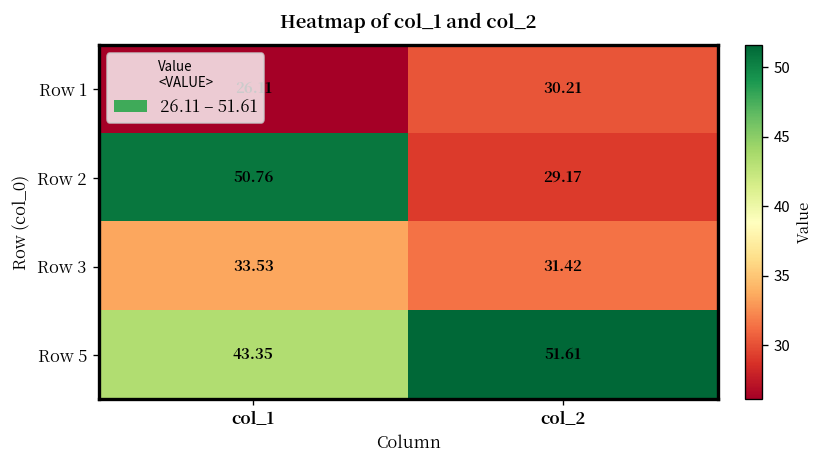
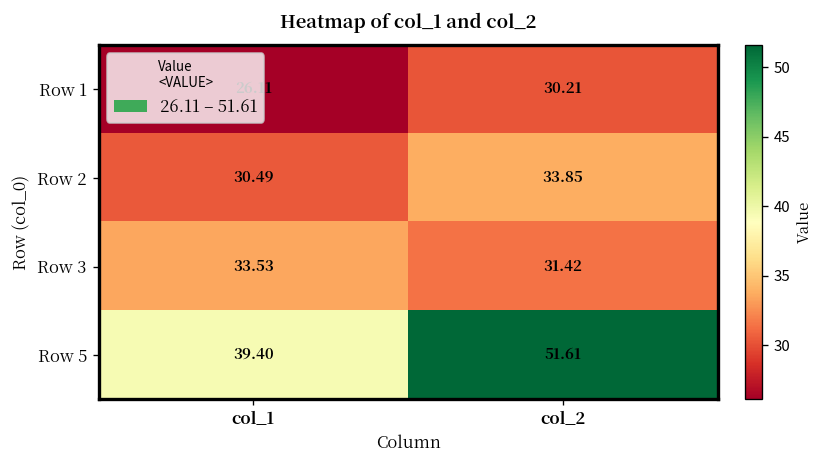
  {
    "Row 1": {
      "col_2": 30.21
    },
    "Row 2": {
-     "col_1": 50.76,
-     "col_2": 29.17
+     "col_1": 30.49,
+     "col_2": 33.85
    },
    "Row 3": {
      "col_1": 33.53,
      "col_2": 31.42
    },
    "Row 5": {
-     "col_1": 43.35,
+     "col_1": 39.40,
      "col_2": 51.61
    }
  }
